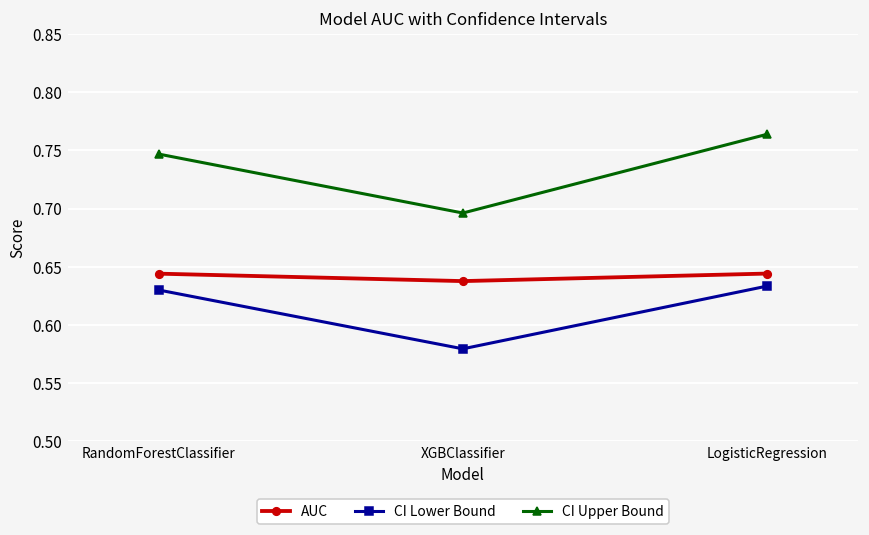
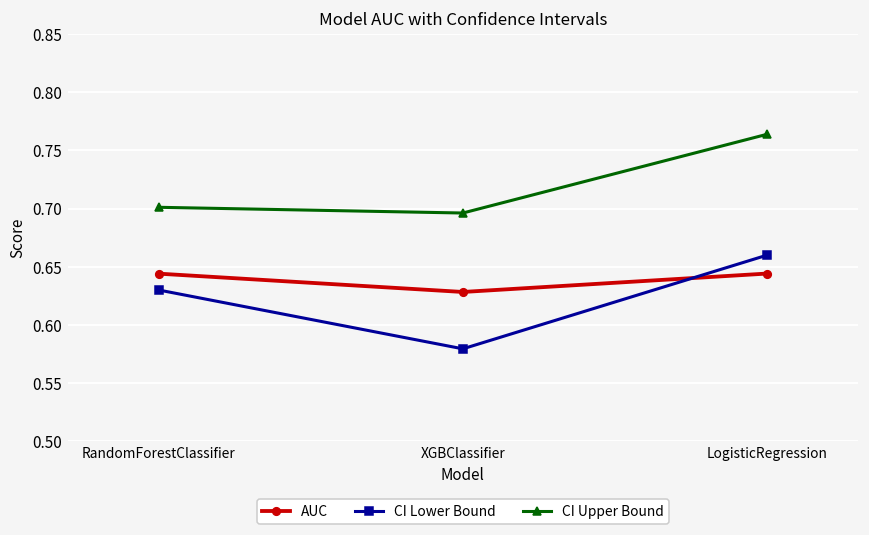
  {
    "AUC": {
      "RandomForestClassifier": 0.644,
-     "XGBClassifier": 0.638,
+     "XGBClassifier": 0.628,
      "LogisticRegression": 0.644
    },
    "CI Lower Bound": {
      "RandomForestClassifier": 0.630,
      "XGBClassifier": 0.579,
-     "LogisticRegression": 0.633
+     "LogisticRegression": 0.660
    },
    "CI Upper Bound": {
-     "RandomForestClassifier": 0.747,
+     "RandomForestClassifier": 0.701,
      "XGBClassifier": 0.696,
      "LogisticRegression": 0.764
    }
  }
